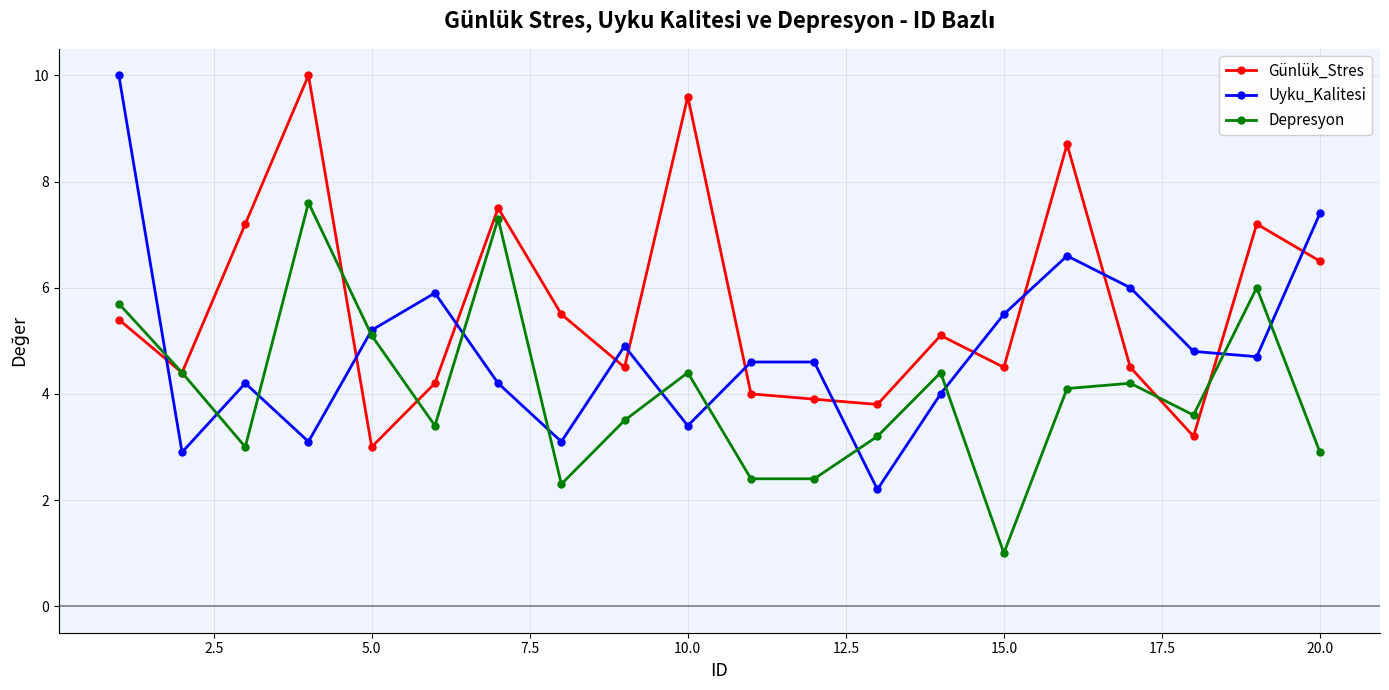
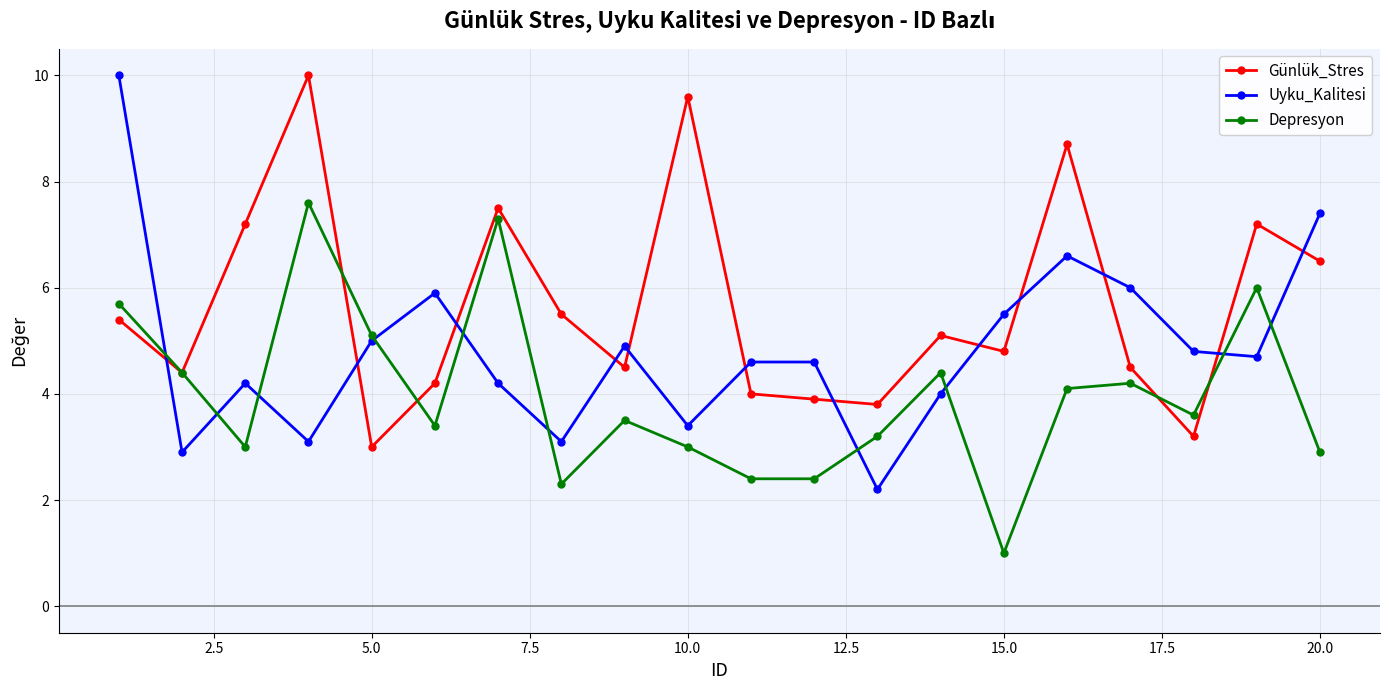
  {
    "Günlük_Stres": {
      "5.0": 3.0,
      "10.0": 9.6,
-     "15.0": 4.5,
+     "15.0": 4.8,
      "20.0": 6.5
    },
    "Uyku_Kalitesi": {
-     "5.0": 5.2,
+     "5.0": 5.0,
      "10.0": 3.4,
      "15.0": 5.5,
      "20.0": 7.4
    },
    "Depresyon": {
      "5.0": 5.1,
-     "10.0": 4.4,
+     "10.0": 3.0,
      "15.0": 1.0,
      "20.0": 2.9
    }
  }
